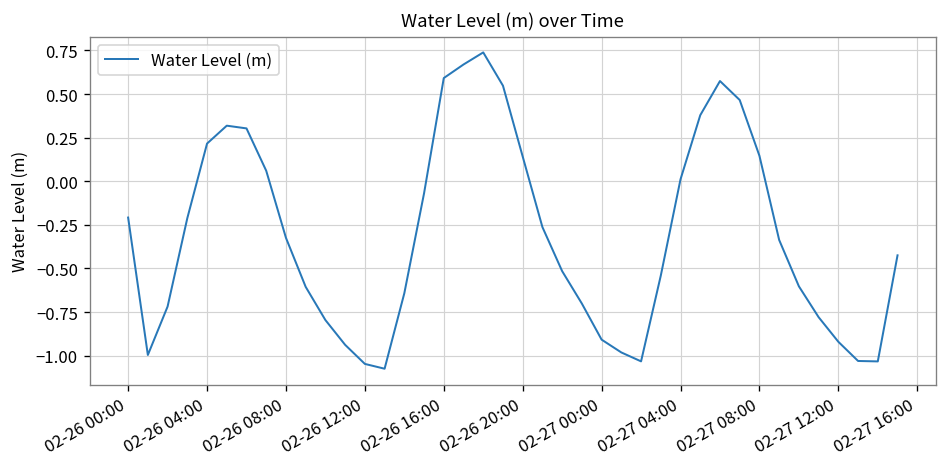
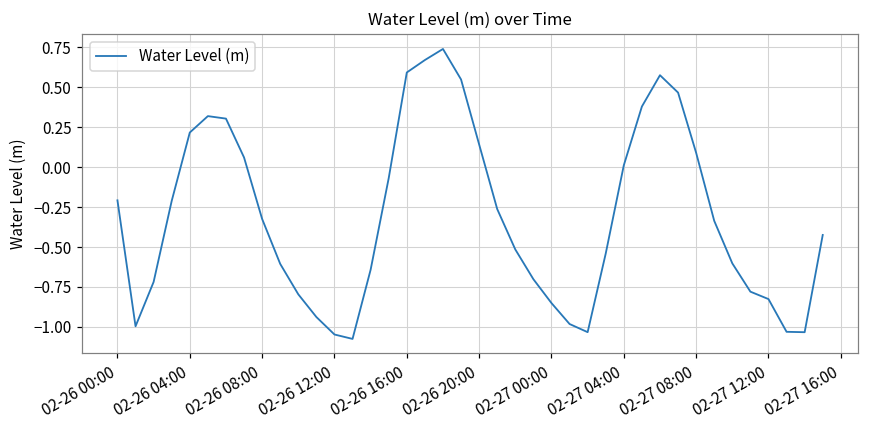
  {
    "02-26 00:00": -0.21,
    "02-26 04:00": 0.22,
    "02-26 08:00": -0.32,
    "02-26 12:00": -1.05,
    "02-26 16:00": 0.59,
    "02-26 20:00": 0.14,
-   "02-27 00:00": -0.91,
+   "02-27 00:00": -0.85,
    "02-27 04:00": 0.01,
-   "02-27 08:00": 0.15,
-   "02-27 12:00": -0.92
+   "02-27 08:00": 0.09,
+   "02-27 12:00": -0.83
  }
